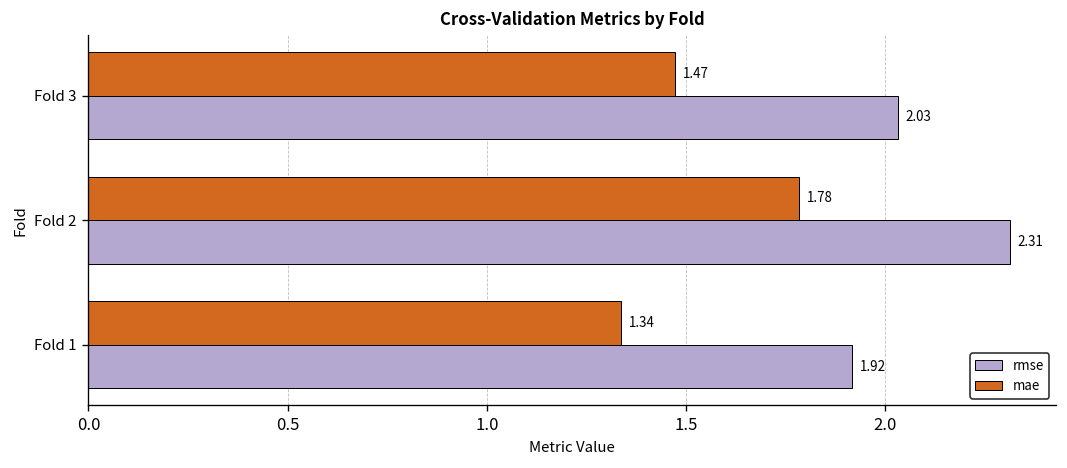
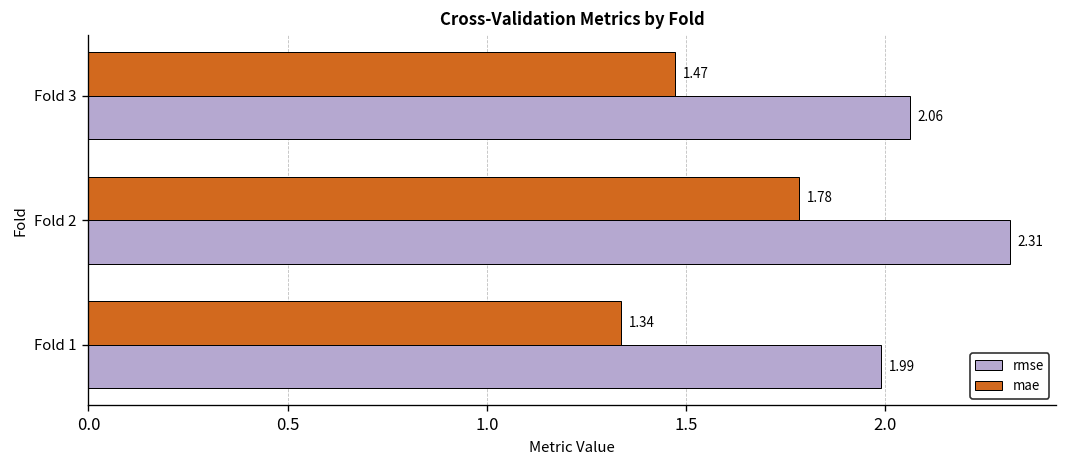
  {
    "rmse": {
-     "Fold 3": 2.03,
+     "Fold 3": 2.06,
      "Fold 2": 2.31,
-     "Fold 1": 1.92
+     "Fold 1": 1.99
    },
    "mae": {
      "Fold 3": 1.47,
      "Fold 2": 1.78,
      "Fold 1": 1.34
    }
  }
